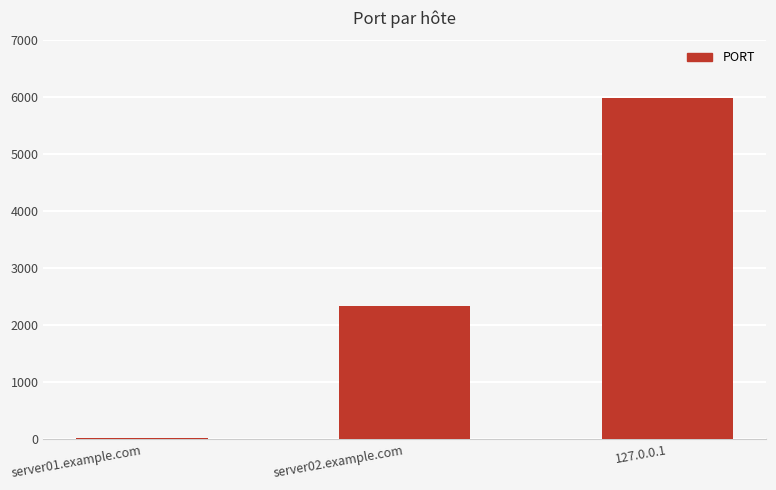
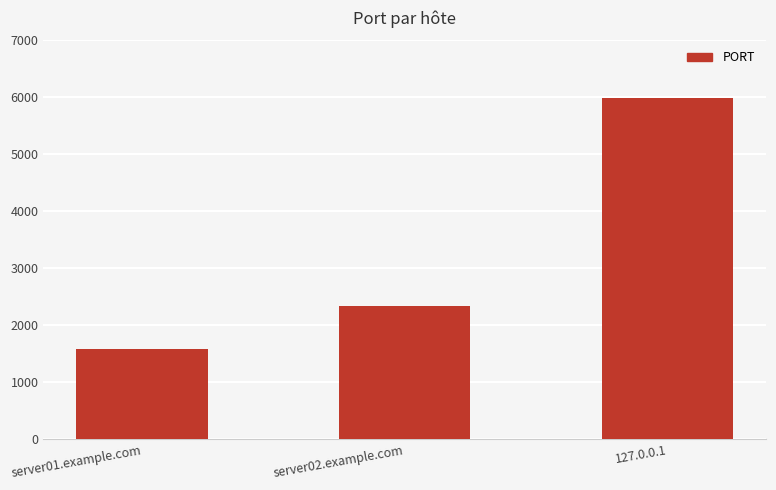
  {
-   "server01.example.com": 0,
+   "server01.example.com": 1600,
    "server02.example.com": 2300,
    "127.0.0.1": 6000
  }
